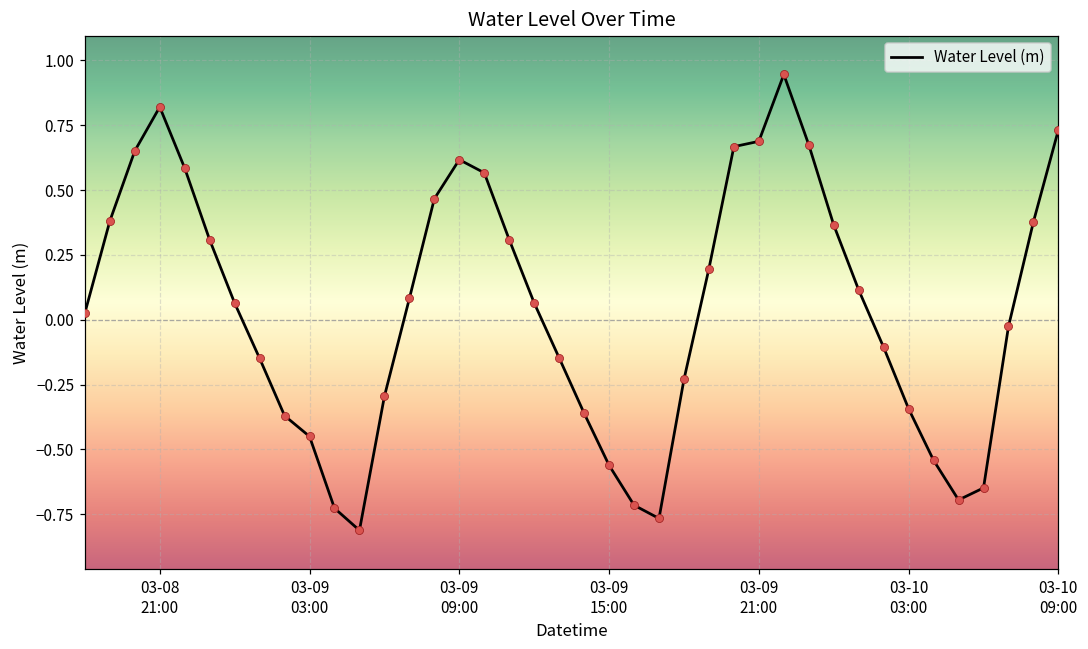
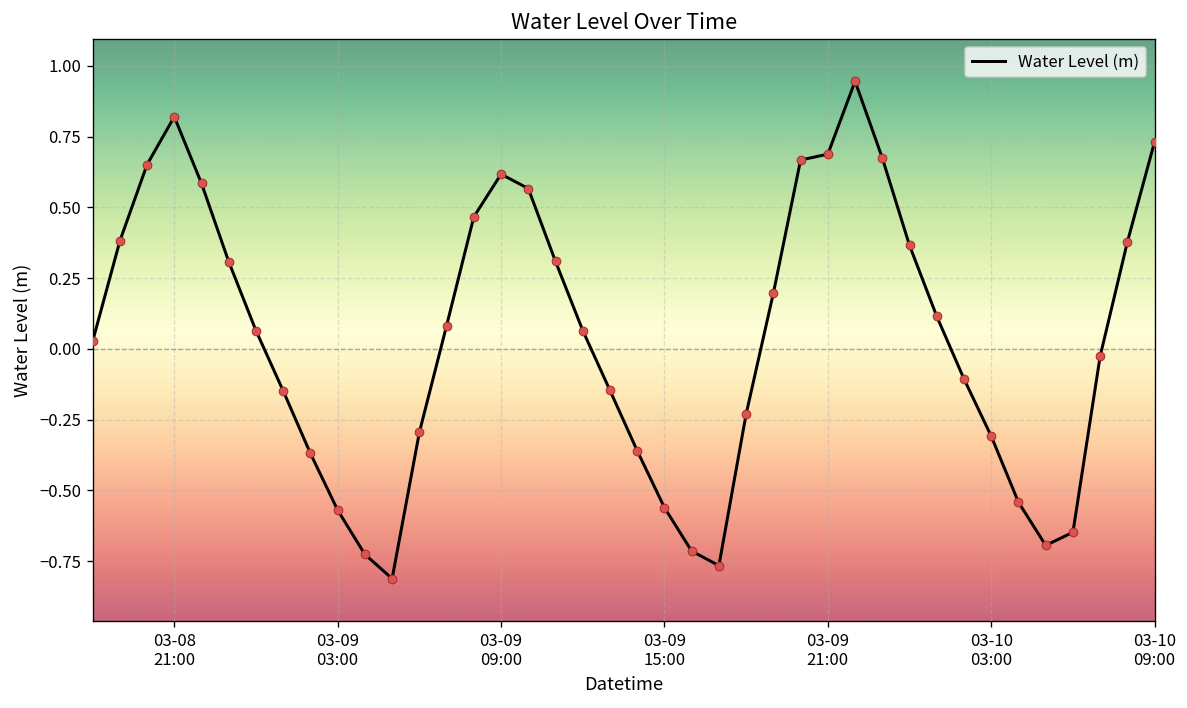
  {
    "03-08 21:00": 0.82,
-   "03-09 03:00": -0.45,
+   "03-09 03:00": -0.57,
    "03-09 09:00": 0.62,
    "03-09 15:00": -0.56,
    "03-09 21:00": 0.69,
-   "03-10 03:00": -0.34,
+   "03-10 03:00": -0.31,
    "03-10 09:00": 0.73
  }
